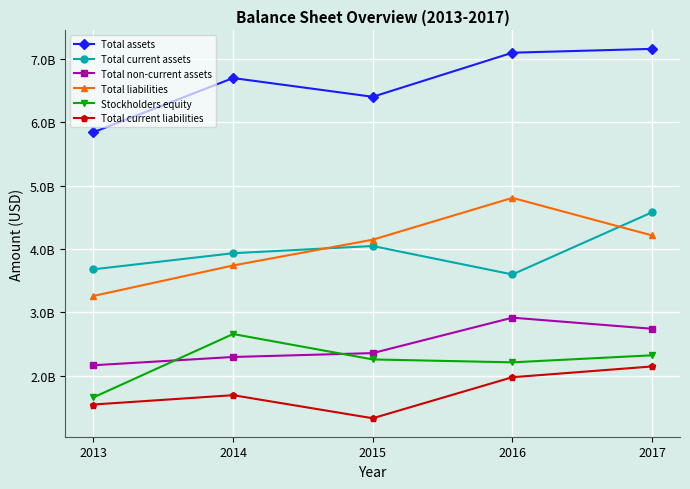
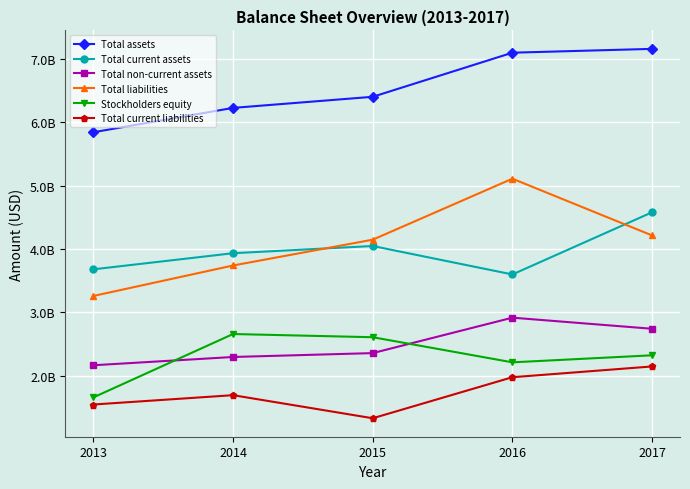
  {
    "Total assets": {
      "2013": 5800000000,
-     "2014": 6700000000,
+     "2014": 6200000000,
      "2015": 6400000000,
      "2016": 7100000000,
      "2017": 7200000000
    },
    "Total current assets": {
      "2013": 3700000000,
      "2014": 3900000000,
      "2015": 4000000000,
      "2016": 3600000000,
      "2017": 4600000000
    },
    "Total non-current assets": {
      "2013": 2200000000,
      "2014": 2300000000,
      "2015": 2400000000,
      "2016": 2900000000,
      "2017": 2700000000
    },
    "Total liabilities": {
      "2013": 3300000000,
      "2014": 3700000000,
      "2015": 4100000000,
-     "2016": 4800000000,
+     "2016": 5100000000,
      "2017": 4200000000
    },
    "Stockholders equity": {
      "2013": 1700000000,
      "2014": 2700000000,
-     "2015": 2300000000,
+     "2015": 2600000000,
      "2016": 2200000000,
      "2017": 2300000000
    },
    "Total current liabilities": {
      "2013": 1500000000,
      "2014": 1700000000,
      "2015": 1300000000,
      "2016": 2000000000,
      "2017": 2100000000
    }
  }
